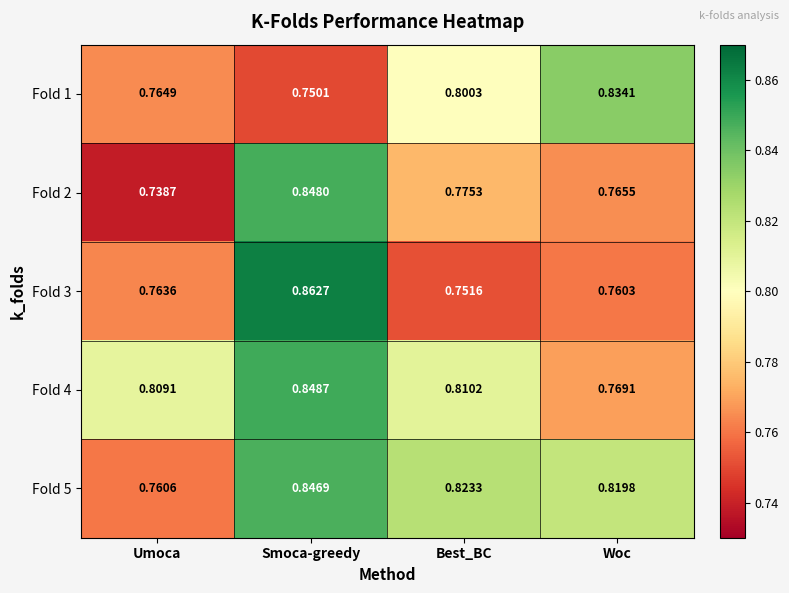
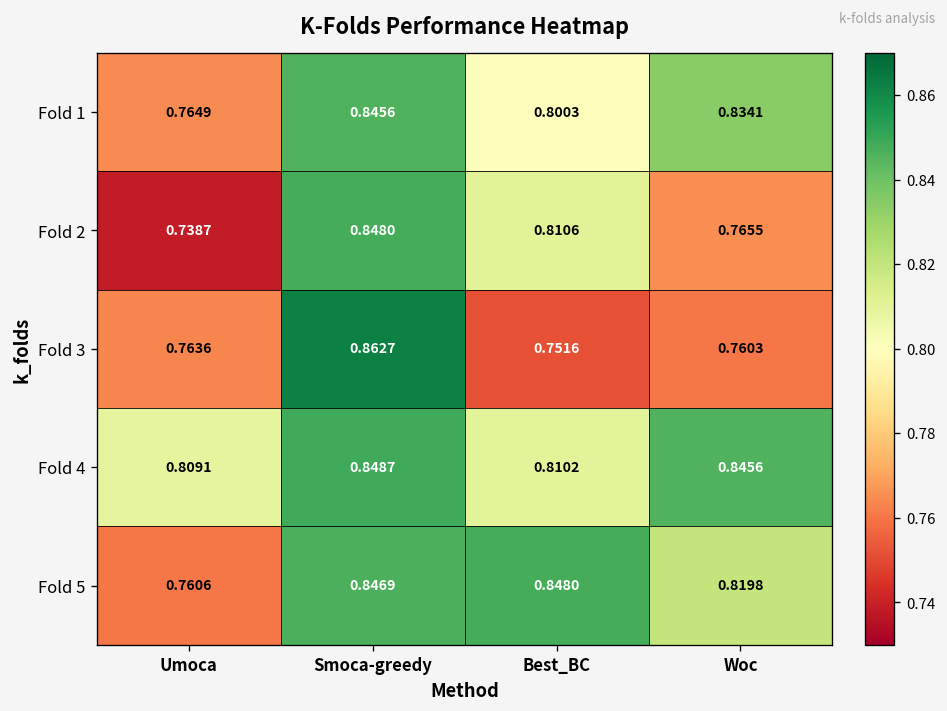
  {
    "Fold 1": {
      "Umoca": 0.7649,
-     "Smoca-greedy": 0.7501,
+     "Smoca-greedy": 0.8456,
      "Best_BC": 0.8003,
      "Woc": 0.8341
    },
    "Fold 2": {
      "Umoca": 0.7387,
      "Smoca-greedy": 0.8480,
-     "Best_BC": 0.7753,
+     "Best_BC": 0.8106,
      "Woc": 0.7655
    },
    "Fold 3": {
      "Umoca": 0.7636,
      "Smoca-greedy": 0.8627,
      "Best_BC": 0.7516,
      "Woc": 0.7603
    },
    "Fold 4": {
      "Umoca": 0.8091,
      "Smoca-greedy": 0.8487,
      "Best_BC": 0.8102,
-     "Woc": 0.7691
+     "Woc": 0.8456
    },
    "Fold 5": {
      "Umoca": 0.7606,
      "Smoca-greedy": 0.8469,
-     "Best_BC": 0.8233,
+     "Best_BC": 0.8480,
      "Woc": 0.8198
    }
  }
